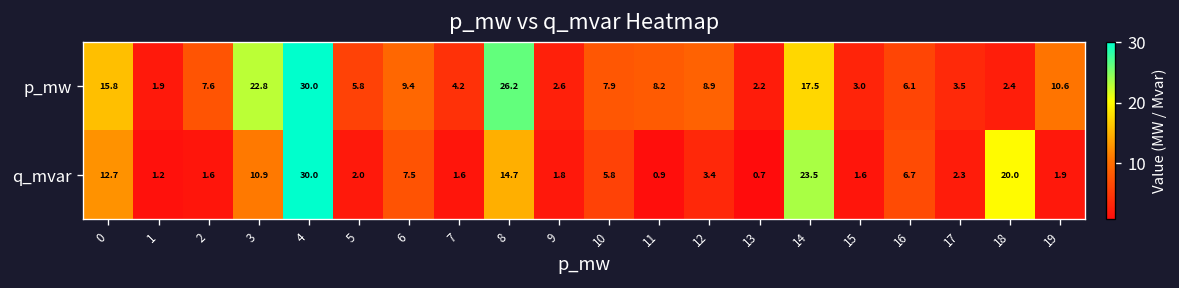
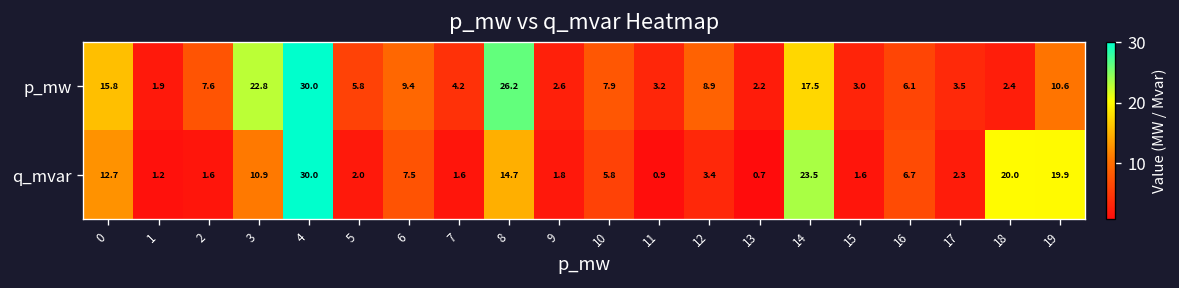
  {
    "p_mw": {
      "0": 15.8,
      "1": 1.9,
      "2": 7.6,
      "3": 22.8,
      "4": 30.0,
      "5": 5.8,
      "6": 9.4,
      "7": 4.2,
      "8": 26.2,
      "9": 2.6,
      "10": 7.9,
-     "11": 8.2,
+     "11": 3.2,
      "12": 8.9,
      "13": 2.2,
      "14": 17.5,
      "15": 3.0,
      "16": 6.1,
      "17": 3.5,
      "18": 2.4,
      "19": 10.6
    },
    "q_mvar": {
      "0": 12.7,
      "1": 1.2,
      "2": 1.6,
      "3": 10.9,
      "4": 30.0,
      "5": 2.0,
      "6": 7.5,
      "7": 1.6,
      "8": 14.7,
      "9": 1.8,
      "10": 5.8,
      "11": 0.9,
      "12": 3.4,
      "13": 0.7,
      "14": 23.5,
      "15": 1.6,
      "16": 6.7,
      "17": 2.3,
      "18": 20.0,
-     "19": 1.9
+     "19": 19.9
    }
  }
